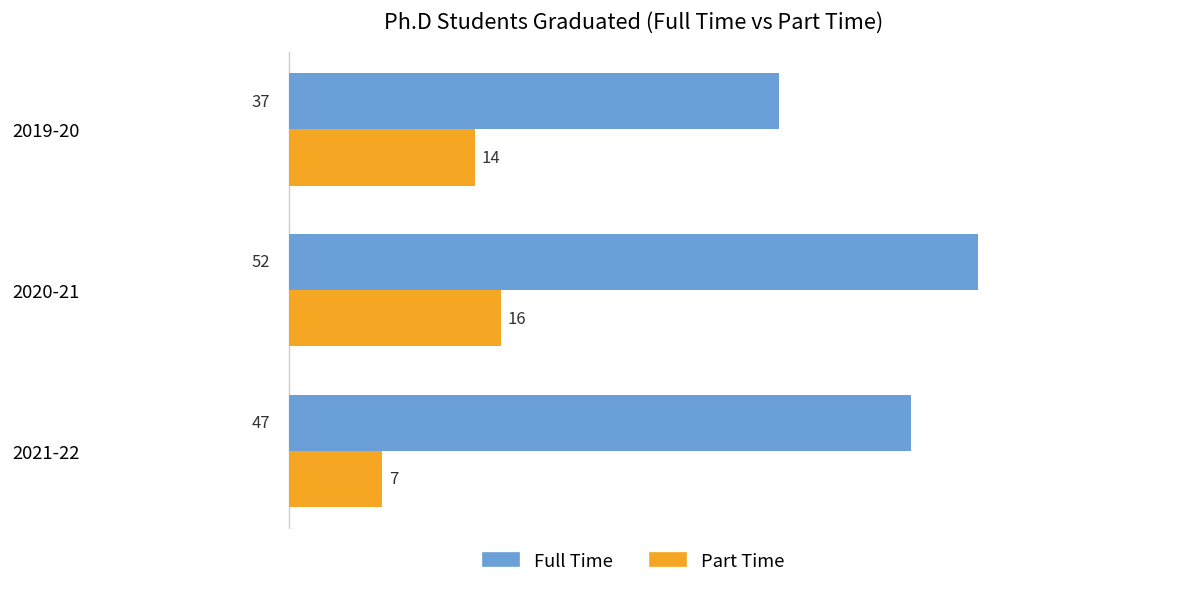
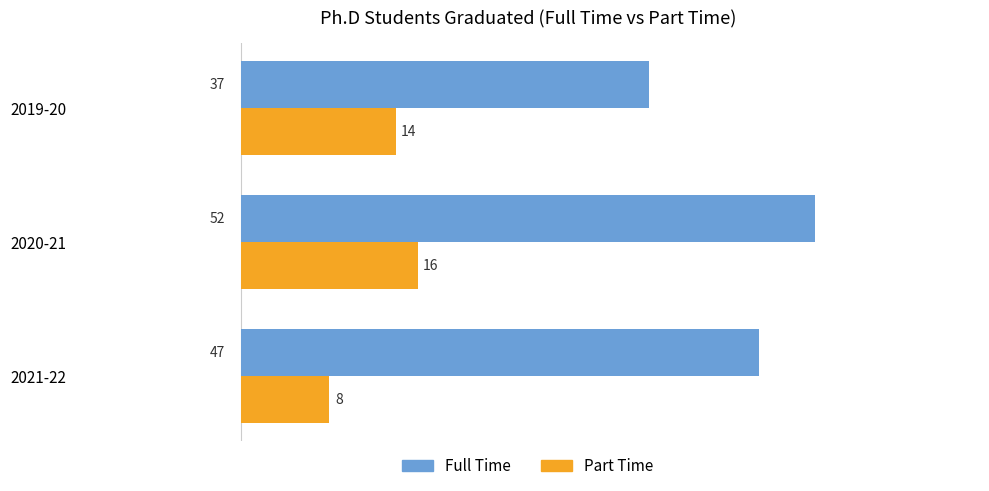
  {
    "Part Time": {
      "2019-20": 14,
      "2020-21": 16,
-     "2021-22": 7
+     "2021-22": 8
    }
  }
